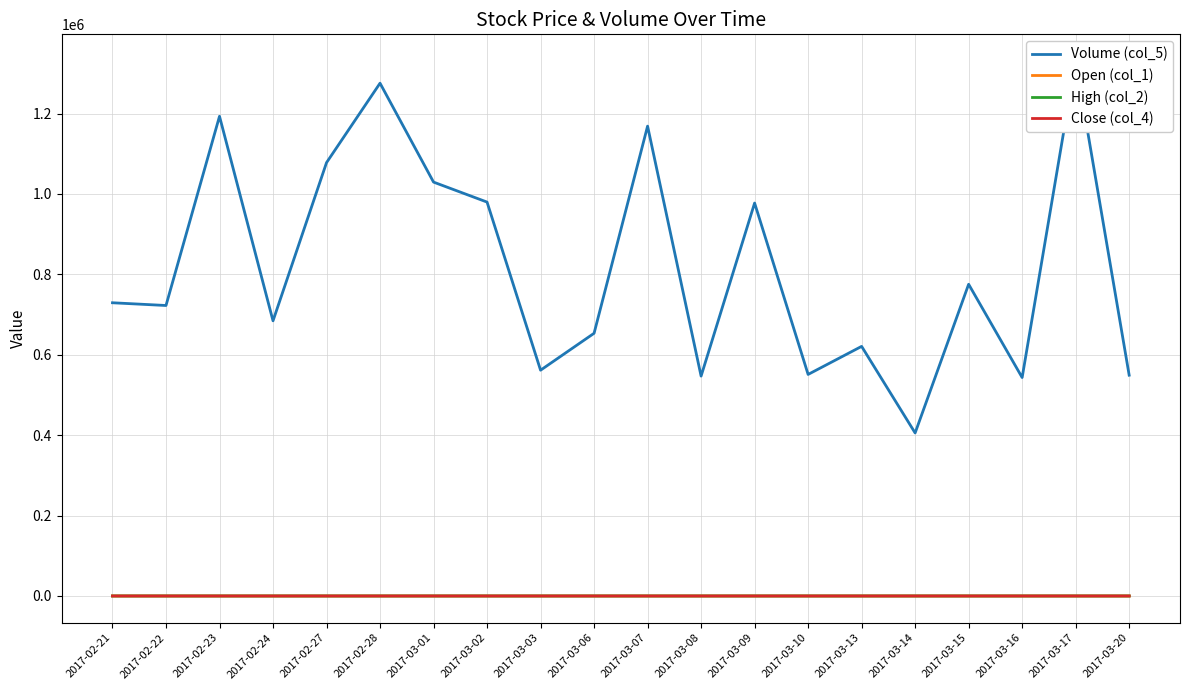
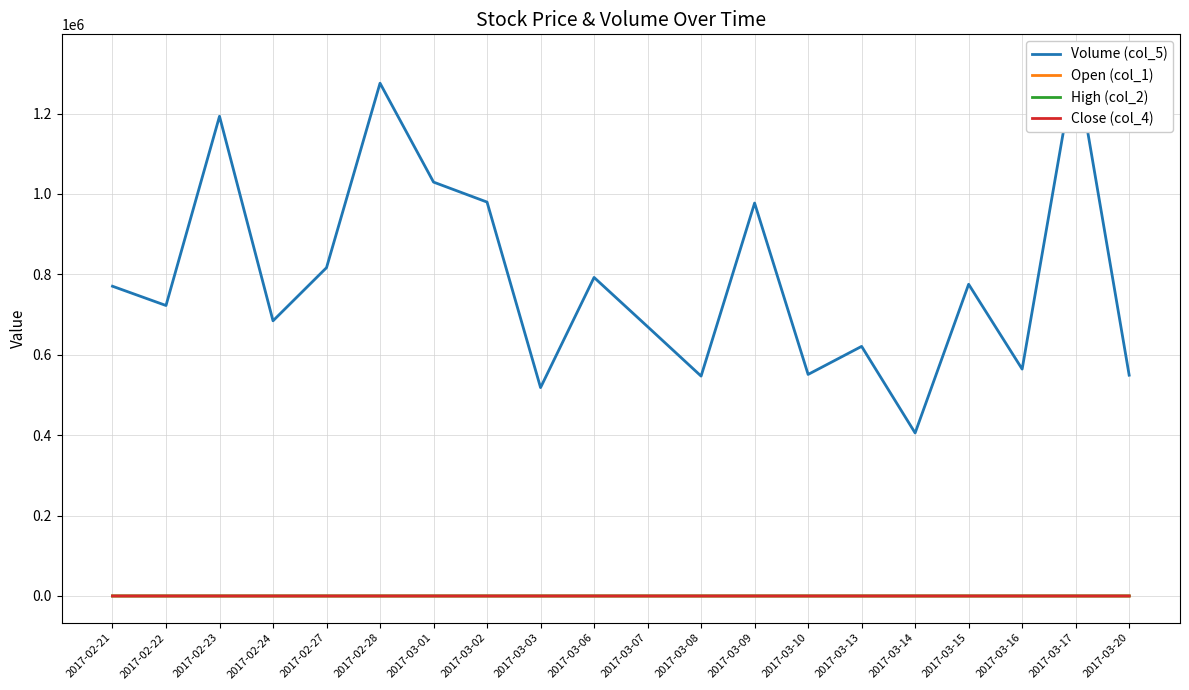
  {
    "Volume (col_5)": {
-     "2017-02-21": 730000,
+     "2017-02-21": 770000,
      "2017-02-22": 720000,
      "2017-02-23": 1190000,
      "2017-02-24": 680000,
-     "2017-02-27": 1080000,
+     "2017-02-27": 820000,
      "2017-02-28": 1280000,
      "2017-03-01": 1030000,
      "2017-03-02": 980000,
-     "2017-03-03": 560000,
-     "2017-03-06": 650000,
-     "2017-03-07": 1170000,
+     "2017-03-03": 520000,
+     "2017-03-06": 790000,
+     "2017-03-07": 670000,
      "2017-03-08": 550000,
      "2017-03-09": 980000,
      "2017-03-10": 550000,
      "2017-03-13": 620000,
      "2017-03-14": 410000,
      "2017-03-15": 780000,
-     "2017-03-16": 540000,
+     "2017-03-16": 560000,
      "2017-03-20": 550000
    },
    "Close (col_4)": {
      "2017-02-21": 0,
      "2017-02-22": 0,
      "2017-02-23": 0,
      "2017-02-24": 0,
      "2017-02-27": 0,
      "2017-02-28": 0,
      "2017-03-01": 0,
      "2017-03-02": 0,
      "2017-03-03": 0,
      "2017-03-06": 0,
      "2017-03-07": 0,
      "2017-03-08": 0,
      "2017-03-09": 0,
      "2017-03-10": 0,
      "2017-03-13": 0,
      "2017-03-14": 0,
      "2017-03-15": 0,
      "2017-03-16": 0,
      "2017-03-17": 0,
      "2017-03-20": 0
    }
  }
